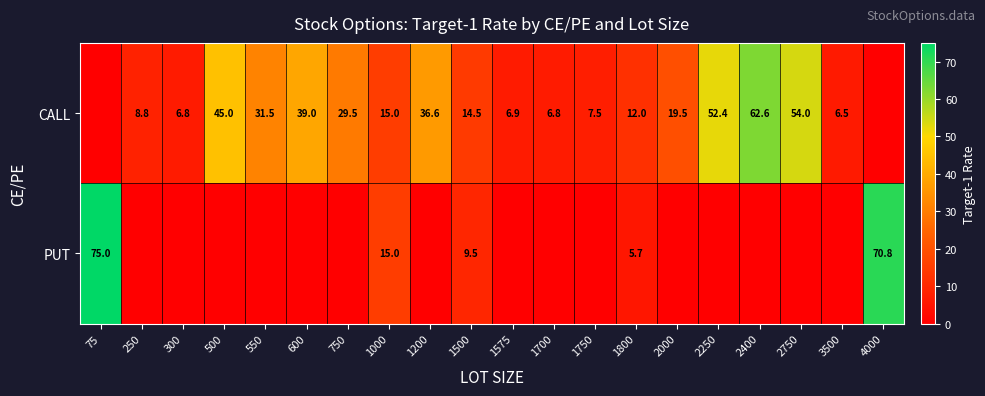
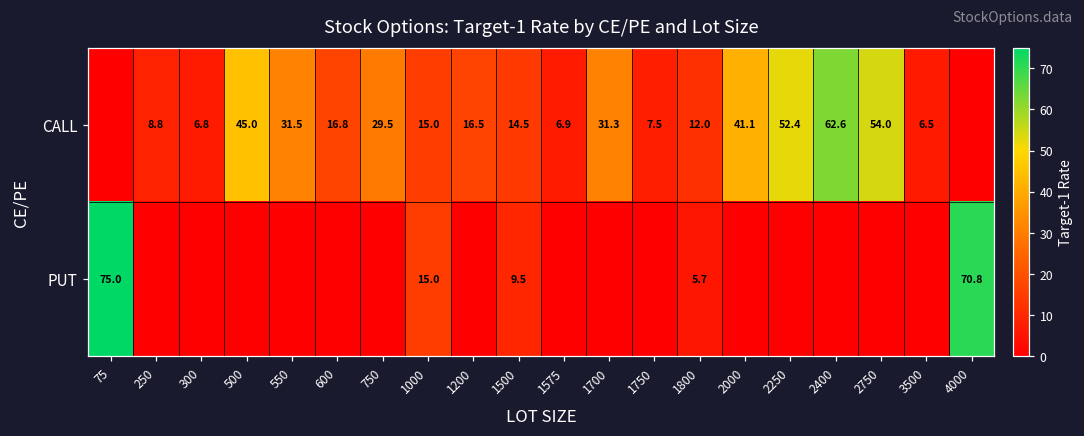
  {
    "CALL": {
      "250": 8.8,
      "300": 6.8,
      "500": 45.0,
      "550": 31.5,
-     "600": 39.0,
+     "600": 16.8,
      "750": 29.5,
      "1000": 15.0,
-     "1200": 36.6,
+     "1200": 16.5,
      "1500": 14.5,
      "1575": 6.9,
-     "1700": 6.8,
+     "1700": 31.3,
      "1750": 7.5,
      "1800": 12.0,
-     "2000": 19.5,
+     "2000": 41.1,
      "2250": 52.4,
      "2400": 62.6,
      "2750": 54.0,
      "3500": 6.5
    },
    "PUT": {
      "75": 75.0,
      "1000": 15.0,
      "1500": 9.5,
      "1800": 5.7,
      "4000": 70.8
    }
  }
